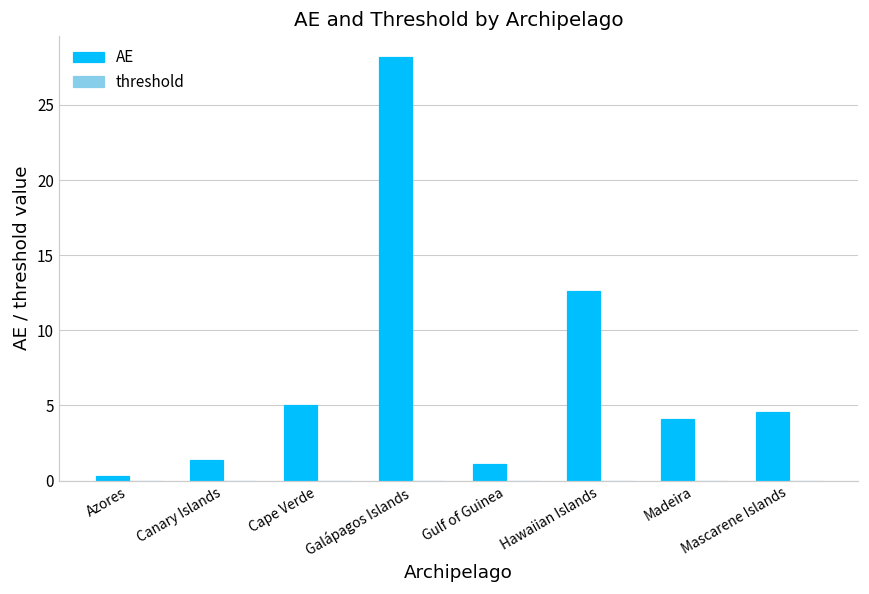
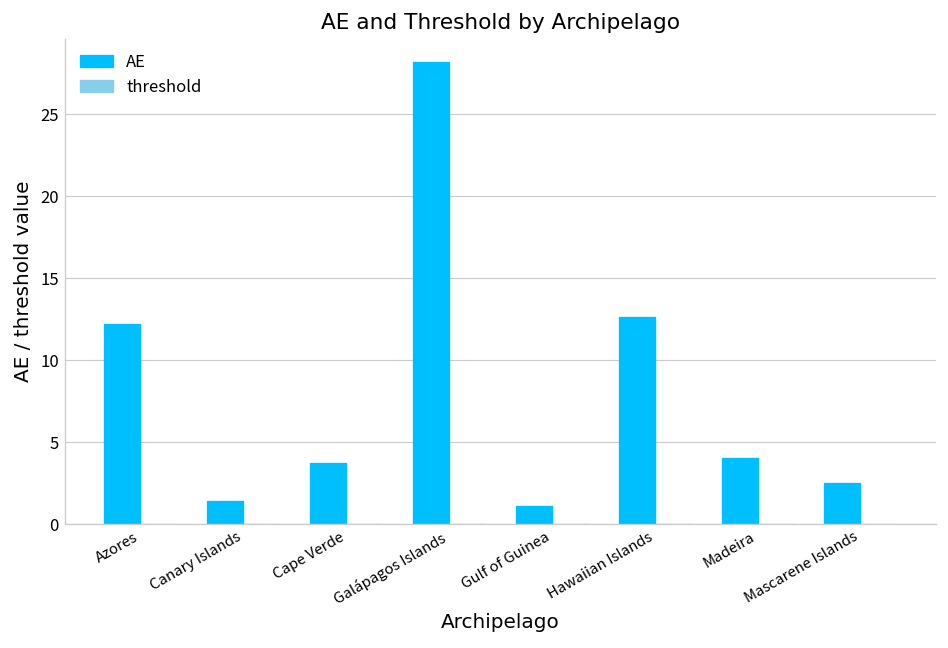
  {
    "AE": {
-     "Azores": 0.3,
+     "Azores": 12.2,
      "Canary Islands": 1.4,
-     "Cape Verde": 5.0,
+     "Cape Verde": 3.8,
      "Galápagos Islands": 28.2,
      "Gulf of Guinea": 1.1,
      "Hawaiian Islands": 12.6,
      "Madeira": 4.1,
-     "Mascarene Islands": 4.6
+     "Mascarene Islands": 2.5
    },
    "threshold": {
      "Azores": 0.0,
      "Canary Islands": 0.0,
      "Cape Verde": 0.0,
      "Galápagos Islands": 0.0,
      "Gulf of Guinea": 0.0,
      "Hawaiian Islands": 0.0,
      "Madeira": 0.0,
      "Mascarene Islands": 0.0
    }
  }
